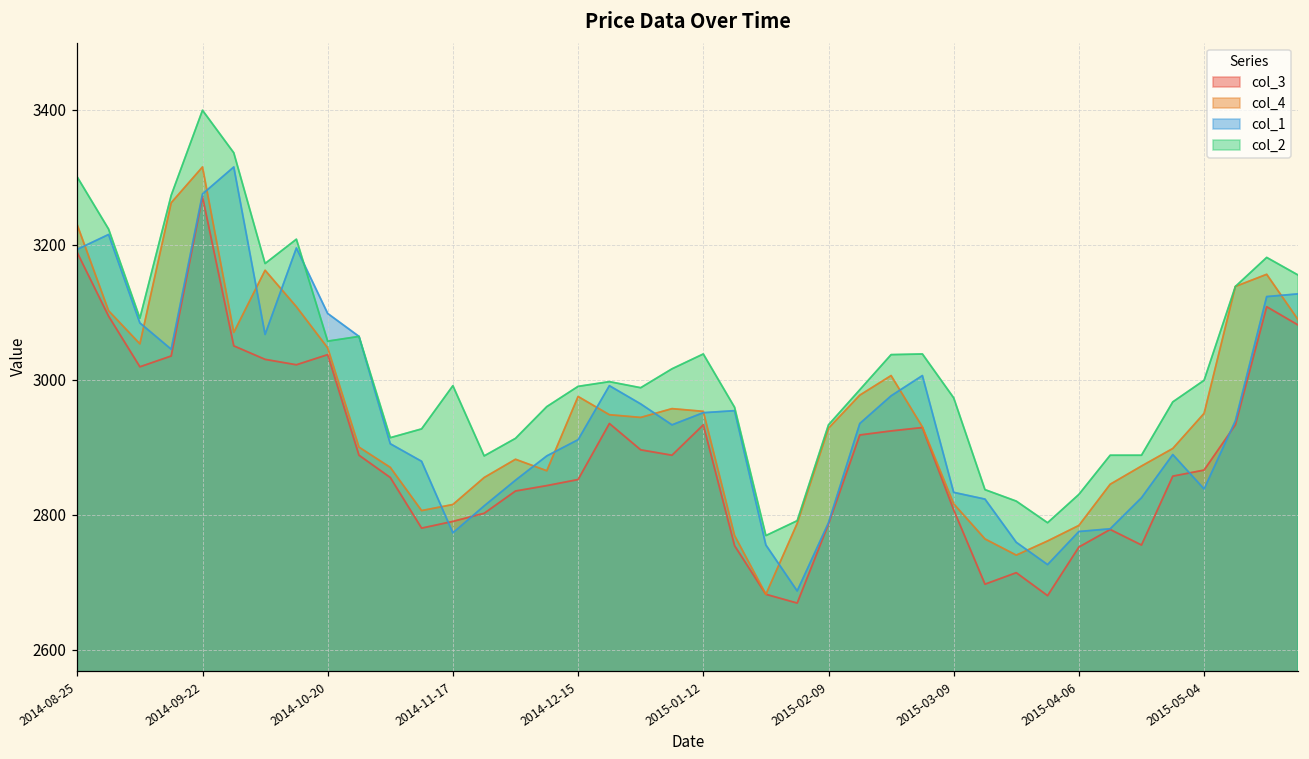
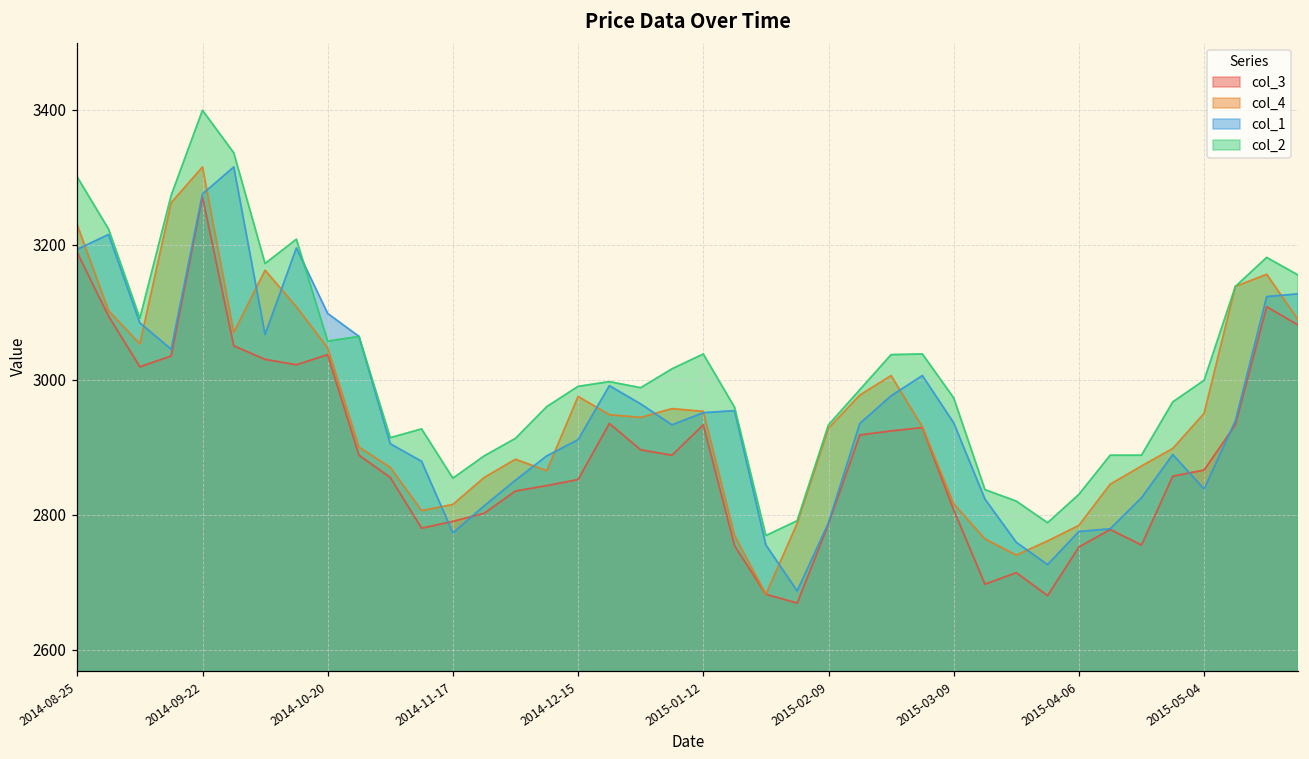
  {
    "col_1": {
      "2014-08-25": 3190,
      "2014-10-20": 3100,
      "2014-11-17": 2770,
      "2014-12-15": 2910,
-     "2015-03-09": 2830,
+     "2015-03-09": 2940,
      "2015-04-06": 2780,
      "2015-05-04": 2840
    },
    "col_2": {
      "2014-08-25": 3300,
      "2014-09-22": 3400,
      "2014-10-20": 3060,
-     "2014-11-17": 2990,
+     "2014-11-17": 2850,
      "2014-12-15": 2990,
      "2015-01-12": 3040,
      "2015-02-09": 2930,
      "2015-03-09": 2970,
      "2015-04-06": 2830,
      "2015-05-04": 3000
    }
  }
